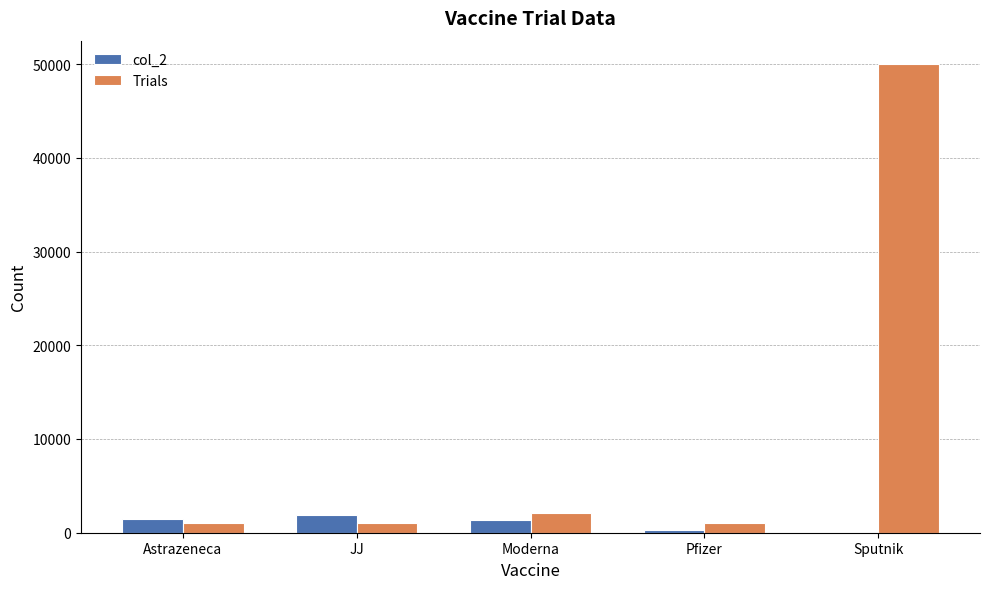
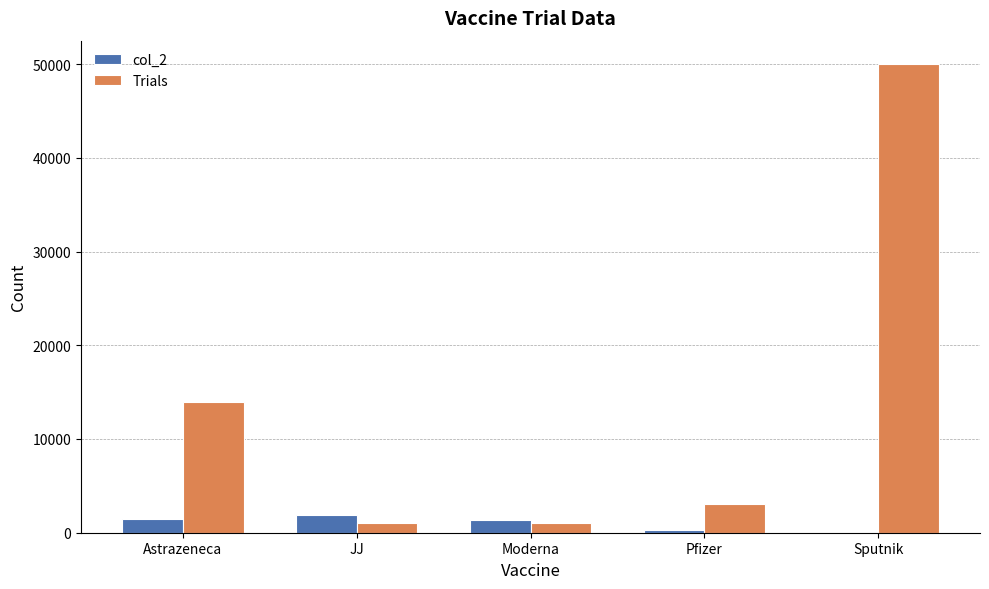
  {
    "col_2": {
      "Astrazeneca": 2000,
      "JJ": 2000,
      "Moderna": 1000,
      "Pfizer": 0
    },
    "Trials": {
-     "Astrazeneca": 1000,
+     "Astrazeneca": 14000,
      "JJ": 1000,
-     "Moderna": 2000,
-     "Pfizer": 1000,
+     "Moderna": 1000,
+     "Pfizer": 3000,
      "Sputnik": 50000
    }
  }
